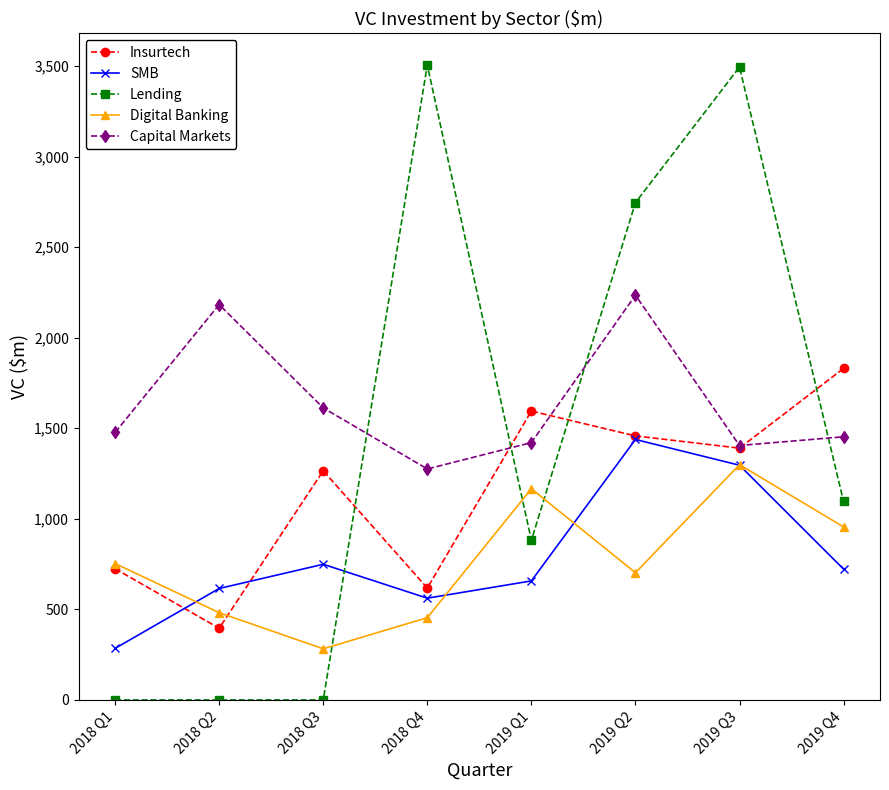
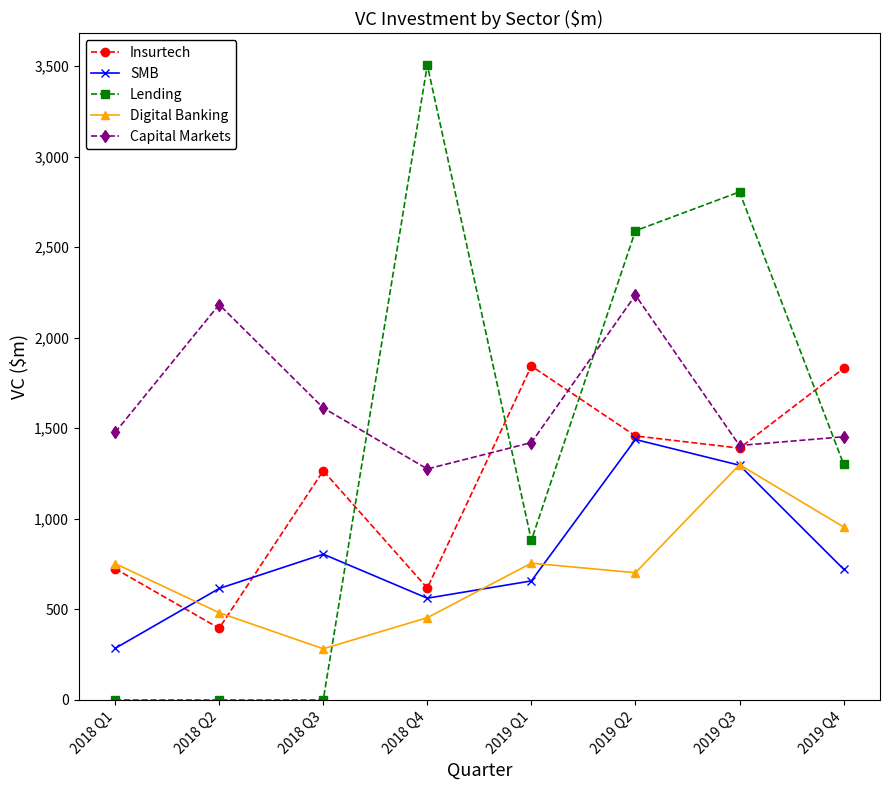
  {
    "Insurtech": {
      "2018 Q1": "720",
      "2018 Q2": "400",
      "2018 Q3": "1,270",
      "2018 Q4": "620",
-     "2019 Q1": "1,600",
+     "2019 Q1": "1,840",
      "2019 Q2": "1,460",
      "2019 Q3": "1,390",
      "2019 Q4": "1,830"
    },
    "SMB": {
      "2018 Q1": "280",
      "2018 Q2": "620",
-     "2018 Q3": "750",
+     "2018 Q3": "800",
      "2018 Q4": "560",
      "2019 Q1": "660",
      "2019 Q2": "1,440",
      "2019 Q4": "720"
    },
    "Lending": {
      "2018 Q1": "0",
      "2018 Q2": "0",
      "2018 Q3": "0",
      "2018 Q4": "3,510",
      "2019 Q1": "880",
-     "2019 Q2": "2,750",
-     "2019 Q3": "3,490",
-     "2019 Q4": "1,100"
+     "2019 Q2": "2,590",
+     "2019 Q3": "2,810",
+     "2019 Q4": "1,300"
    },
    "Digital Banking": {
      "2018 Q1": "750",
      "2018 Q2": "480",
      "2018 Q3": "280",
      "2018 Q4": "450",
-     "2019 Q1": "1,170",
+     "2019 Q1": "760",
      "2019 Q2": "700",
      "2019 Q4": "960"
    },
    "Capital Markets": {
      "2018 Q1": "1,480",
      "2018 Q2": "2,180",
      "2018 Q3": "1,610",
      "2018 Q4": "1,280",
      "2019 Q1": "1,420",
      "2019 Q2": "2,230",
      "2019 Q3": "1,400",
      "2019 Q4": "1,450"
    }
  }
